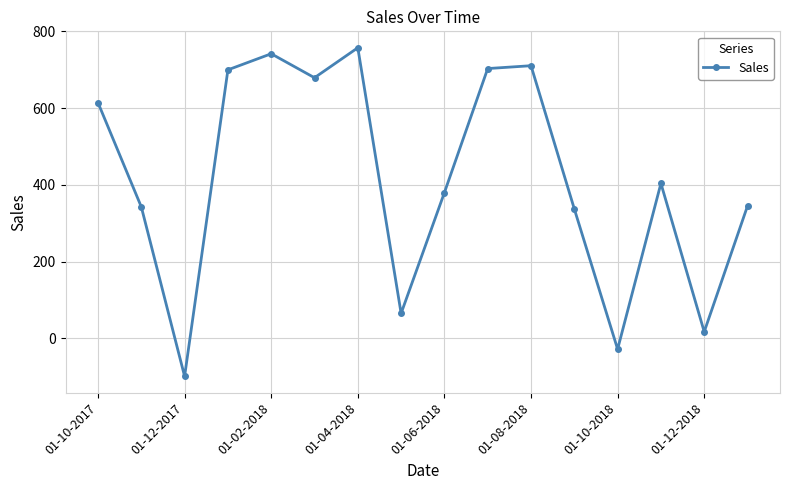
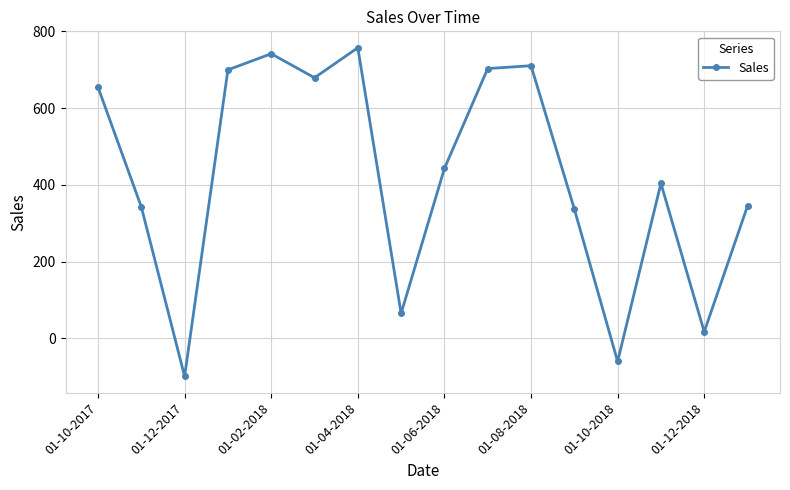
  {
-   "01-10-2017": 610,
+   "01-10-2017": 650,
    "01-12-2017": -100,
    "01-02-2018": 740,
    "01-04-2018": 760,
-   "01-06-2018": 380,
+   "01-06-2018": 440,
    "01-08-2018": 710,
-   "01-10-2018": -30,
+   "01-10-2018": -60,
    "01-12-2018": 20
  }
